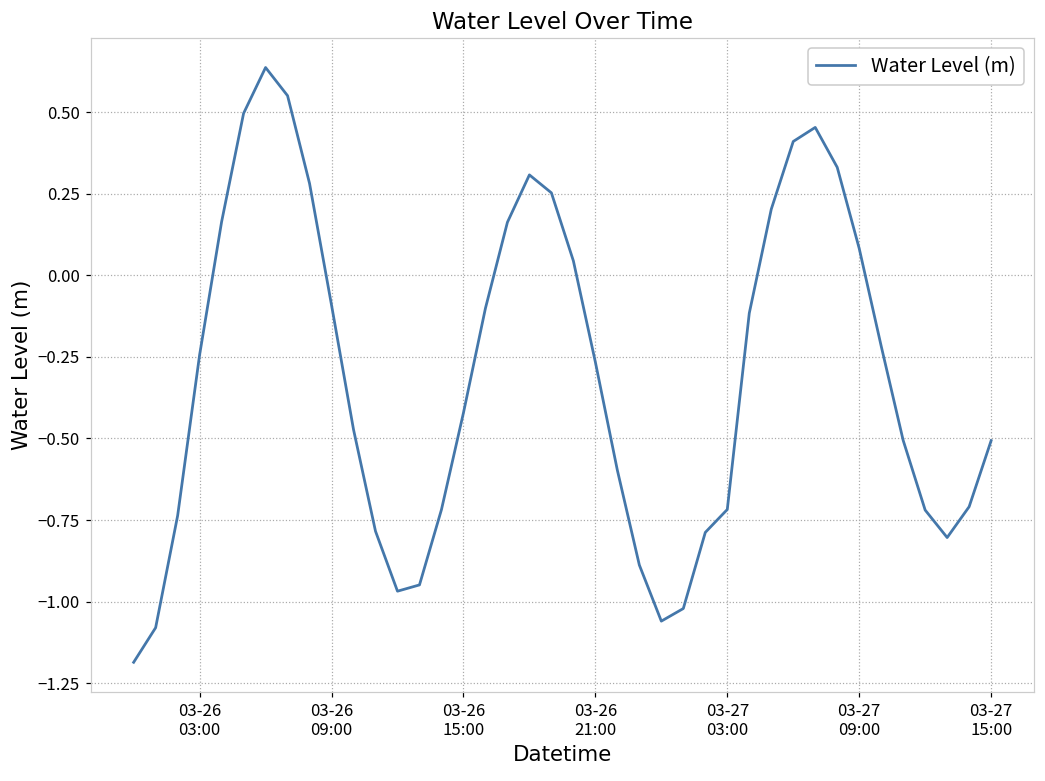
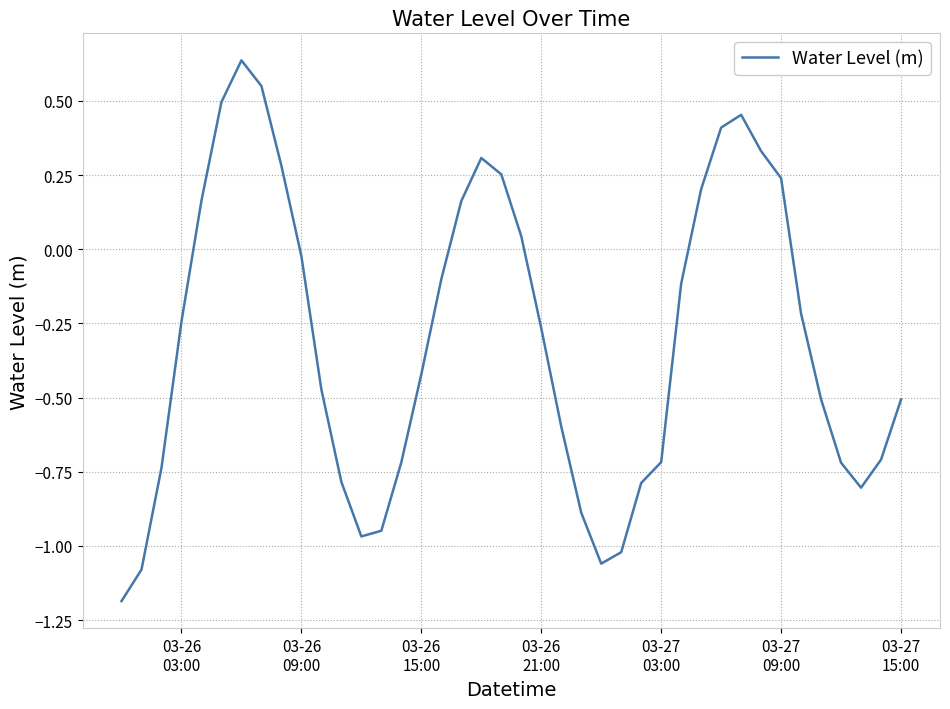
  {
    "03-26 03:00": -0.24,
-   "03-26 09:00": -0.09,
+   "03-26 09:00": -0.02,
    "03-26 15:00": -0.42,
    "03-26 21:00": -0.27,
    "03-27 03:00": -0.72,
-   "03-27 09:00": 0.08,
+   "03-27 09:00": 0.24,
    "03-27 15:00": -0.51
  }
